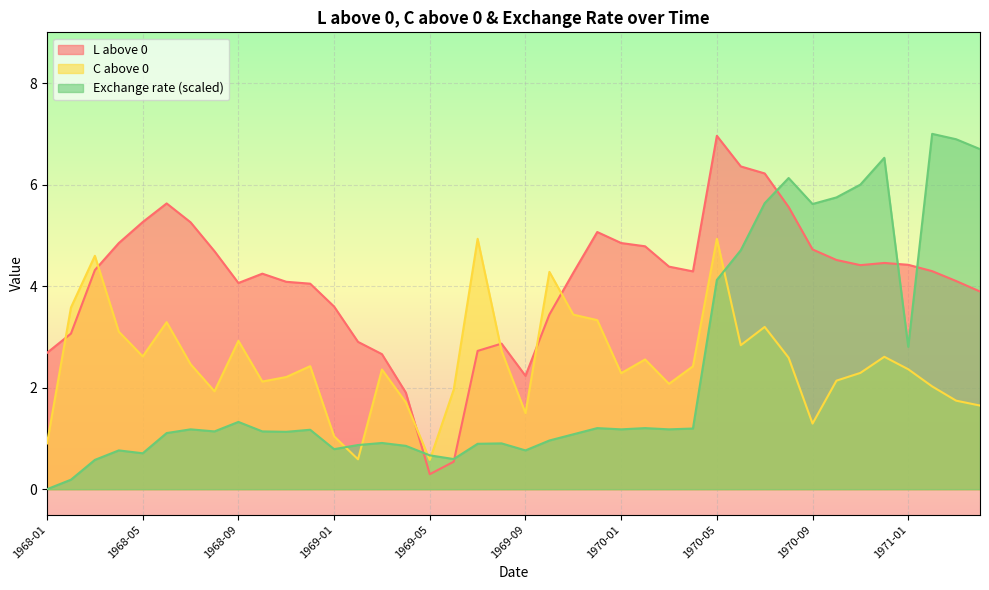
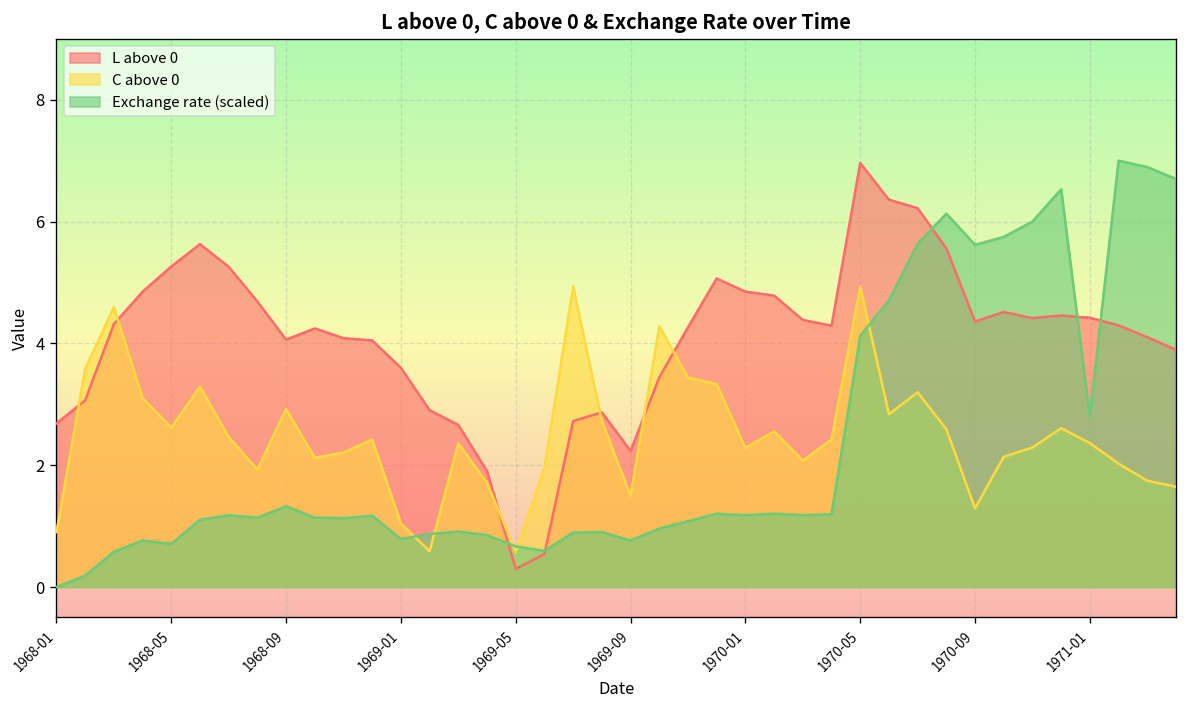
  {
    "L above 0": {
      "1968-01": 2.7,
      "1968-05": 5.3,
      "1968-09": 4.1,
      "1969-01": 3.6,
      "1969-05": 0.3,
      "1969-09": 2.2,
      "1970-01": 4.8,
      "1970-05": 7.0,
-     "1970-09": 4.7,
+     "1970-09": 4.4,
      "1971-01": 4.4
    },
    "C above 0": {
      "1968-01": 0.9,
      "1968-05": 2.6,
      "1968-09": 2.9,
      "1969-01": 1.0,
      "1969-05": 0.6,
      "1969-09": 1.5,
      "1970-01": 2.3,
      "1970-05": 4.9,
      "1970-09": 1.3,
      "1971-01": 2.4
    },
    "Exchange rate (scaled)": {
      "1968-01": 0.0,
      "1968-05": 0.7,
      "1968-09": 1.3,
      "1969-01": 0.8,
      "1969-05": 0.7,
      "1969-09": 0.8,
      "1970-01": 1.2,
      "1970-05": 4.1,
      "1970-09": 5.6,
      "1971-01": 2.8
    }
  }
